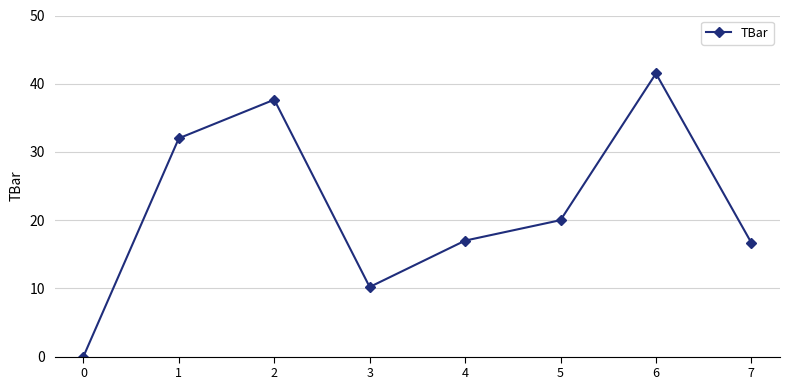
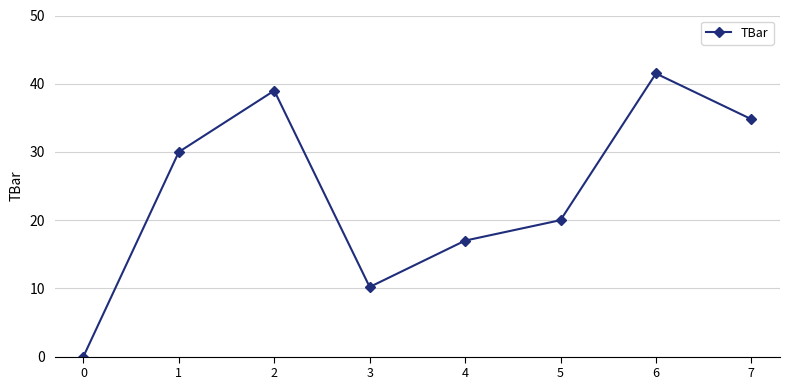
  {
    "0": 0,
-   "1": 32,
-   "2": 38,
+   "1": 30,
+   "2": 39,
    "3": 10,
    "4": 17,
    "5": 20,
    "6": 41,
-   "7": 17
+   "7": 35
  }
